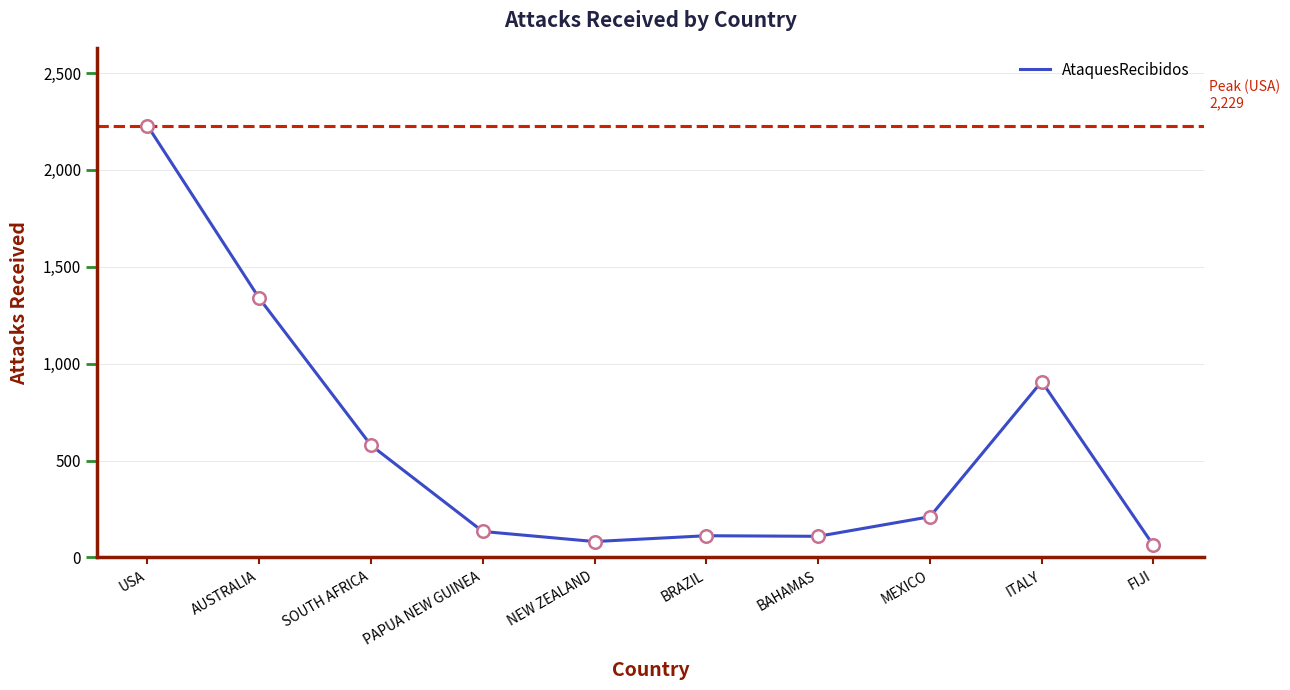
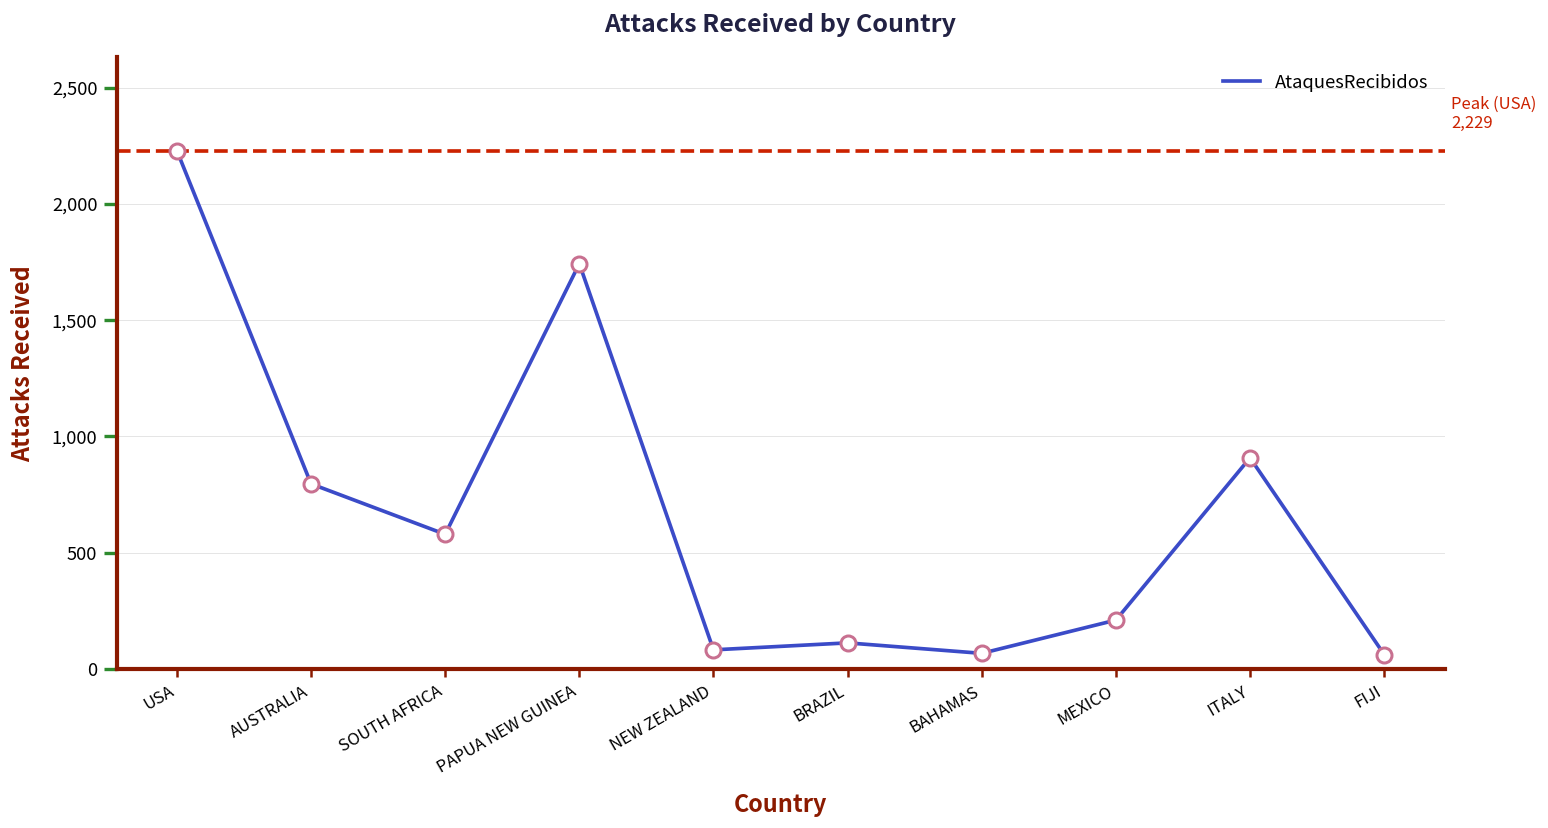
  {
    "USA": "2,230",
-   "AUSTRALIA": "1,340",
+   "AUSTRALIA": "800",
    "SOUTH AFRICA": "580",
-   "PAPUA NEW GUINEA": "130",
+   "PAPUA NEW GUINEA": "1,740",
    "NEW ZEALAND": "80",
    "BRAZIL": "110",
-   "BAHAMAS": "110",
+   "BAHAMAS": "70",
    "MEXICO": "210",
    "ITALY": "910",
    "FIJI": "60"
  }
